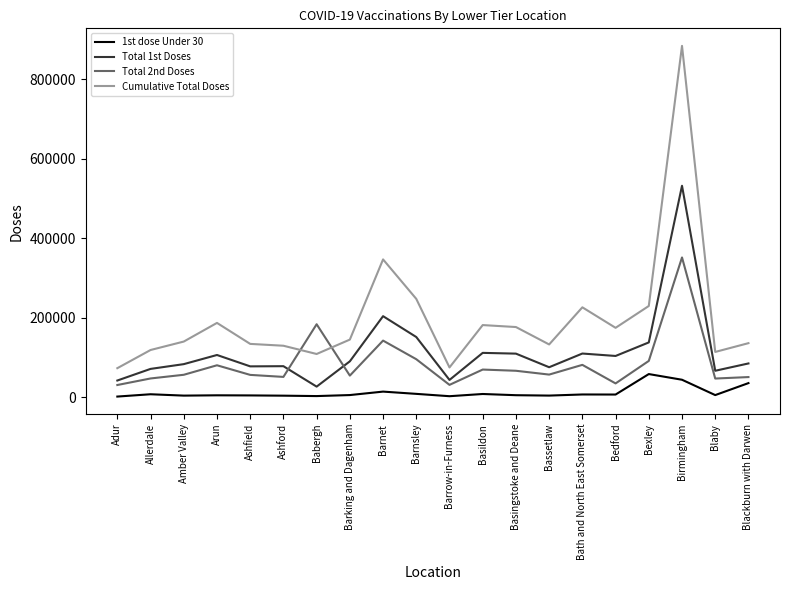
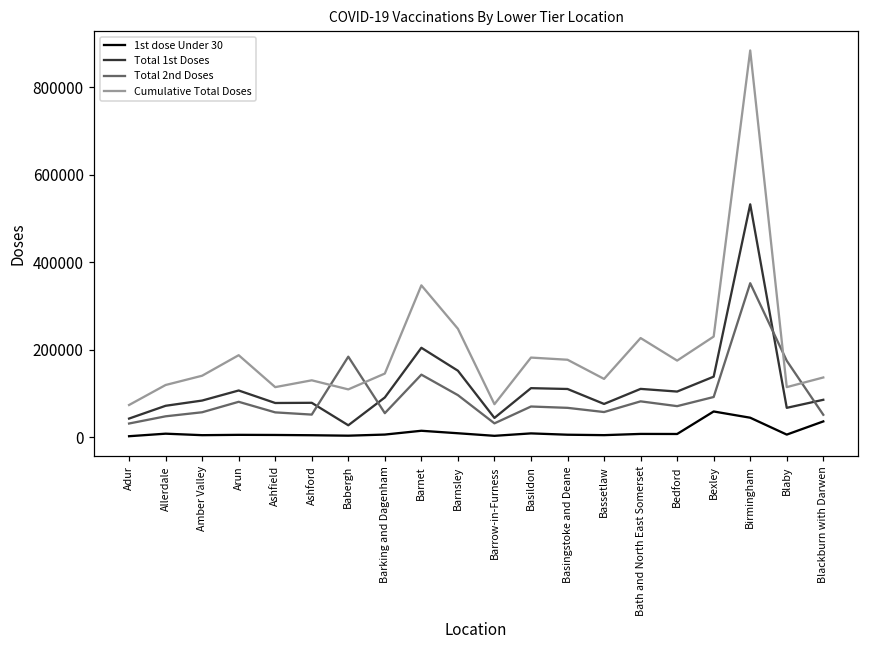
  {
    "1st dose Under 30": {
      "Adur": 0,
      "Allerdale": 10000,
      "Amber Valley": 0,
      "Arun": 10000,
      "Ashfield": 0,
      "Ashford": 0,
      "Babergh": 0,
      "Barking and Dagenham": 10000,
      "Barnet": 10000,
      "Barnsley": 10000,
      "Barrow-in-Furness": 0,
      "Basildon": 10000,
      "Basingstoke and Deane": 10000,
      "Bassetlaw": 0,
      "Bath and North East Somerset": 10000,
      "Bedford": 10000,
      "Bexley": 60000,
      "Birmingham": 40000,
      "Blaby": 10000,
      "Blackburn with Darwen": 40000
    },
    "Total 1st Doses": {
      "Adur": 40000,
      "Allerdale": 70000,
      "Amber Valley": 80000,
      "Arun": 110000,
      "Ashfield": 80000,
      "Ashford": 80000,
      "Babergh": 30000,
      "Barking and Dagenham": 90000,
      "Barnet": 200000,
      "Barnsley": 150000,
      "Barrow-in-Furness": 40000,
      "Basildon": 110000,
      "Basingstoke and Deane": 110000,
      "Bassetlaw": 80000,
      "Bath and North East Somerset": 110000,
      "Bedford": 100000,
      "Bexley": 140000,
      "Birmingham": 530000,
      "Blaby": 70000,
      "Blackburn with Darwen": 90000
    },
    "Total 2nd Doses": {
      "Adur": 30000,
      "Allerdale": 50000,
      "Amber Valley": 60000,
      "Arun": 80000,
      "Ashfield": 60000,
      "Ashford": 50000,
      "Babergh": 180000,
      "Barking and Dagenham": 50000,
      "Barnet": 140000,
      "Barnsley": 100000,
      "Barrow-in-Furness": 30000,
      "Basildon": 70000,
      "Basingstoke and Deane": 70000,
      "Bassetlaw": 60000,
      "Bath and North East Somerset": 80000,
-     "Bedford": 40000,
+     "Bedford": 70000,
      "Bexley": 90000,
      "Birmingham": 350000,
-     "Blaby": 50000,
+     "Blaby": 170000,
      "Blackburn with Darwen": 50000
    },
    "Cumulative Total Doses": {
      "Adur": 70000,
      "Allerdale": 120000,
      "Amber Valley": 140000,
      "Arun": 190000,
-     "Ashfield": 130000,
+     "Ashfield": 110000,
      "Ashford": 130000,
      "Babergh": 110000,
      "Barking and Dagenham": 150000,
      "Barnet": 350000,
      "Barnsley": 250000,
      "Barrow-in-Furness": 80000,
      "Basildon": 180000,
      "Basingstoke and Deane": 180000,
      "Bassetlaw": 130000,
      "Bath and North East Somerset": 230000,
      "Bedford": 180000,
      "Bexley": 230000,
      "Birmingham": 880000,
      "Blaby": 110000,
      "Blackburn with Darwen": 140000
    }
  }
